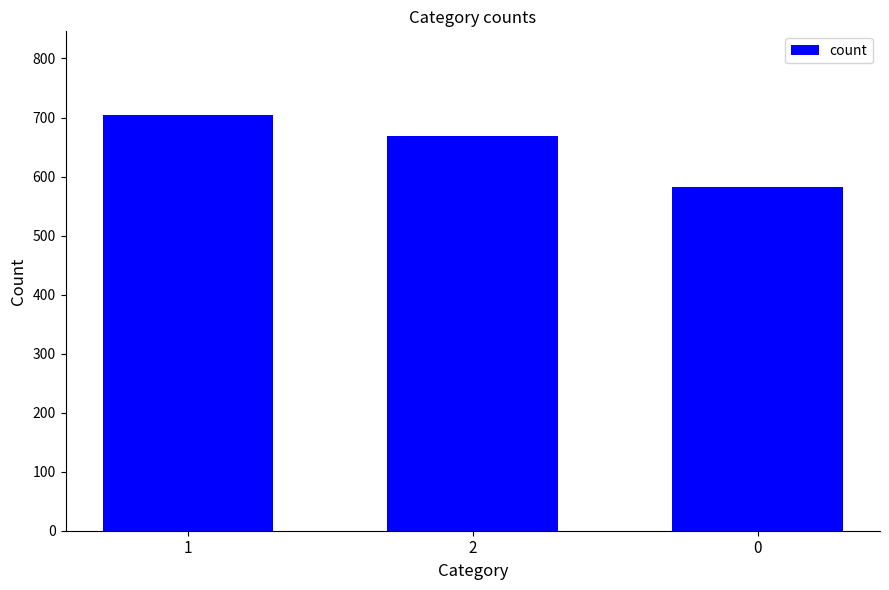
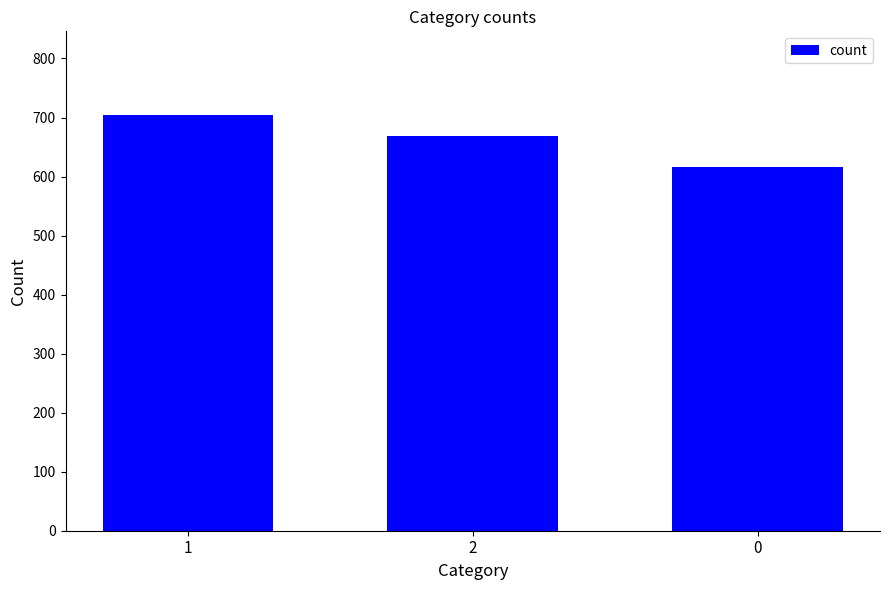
  {
    "1": 710,
    "2": 670,
-   "0": 580
+   "0": 620
  }
